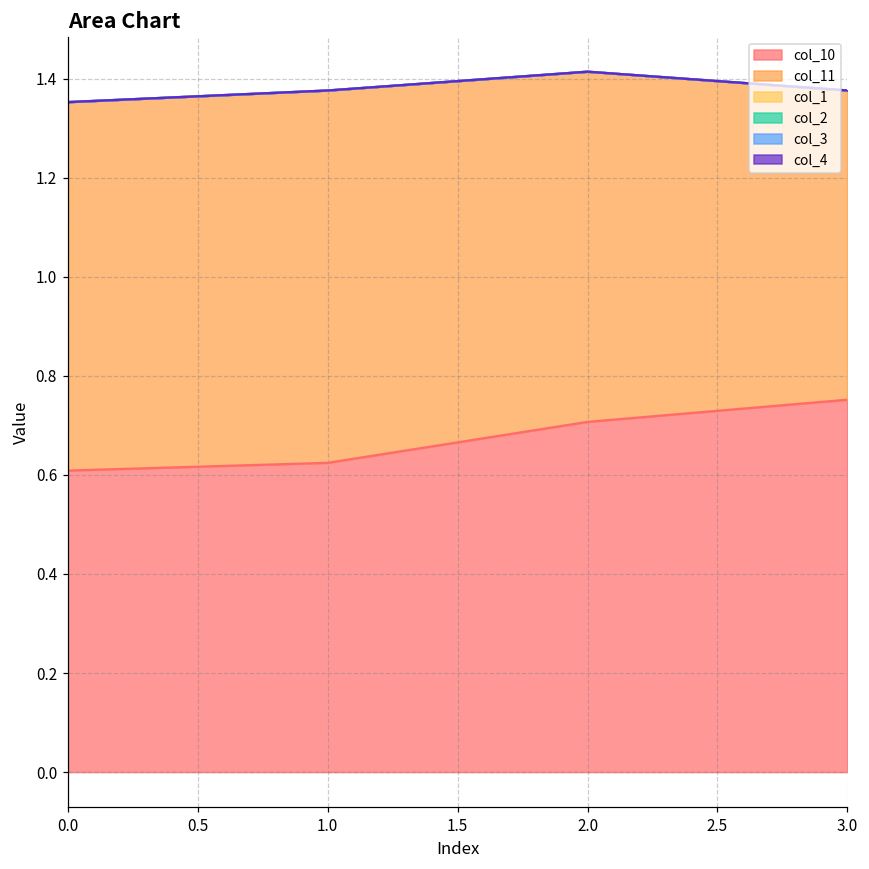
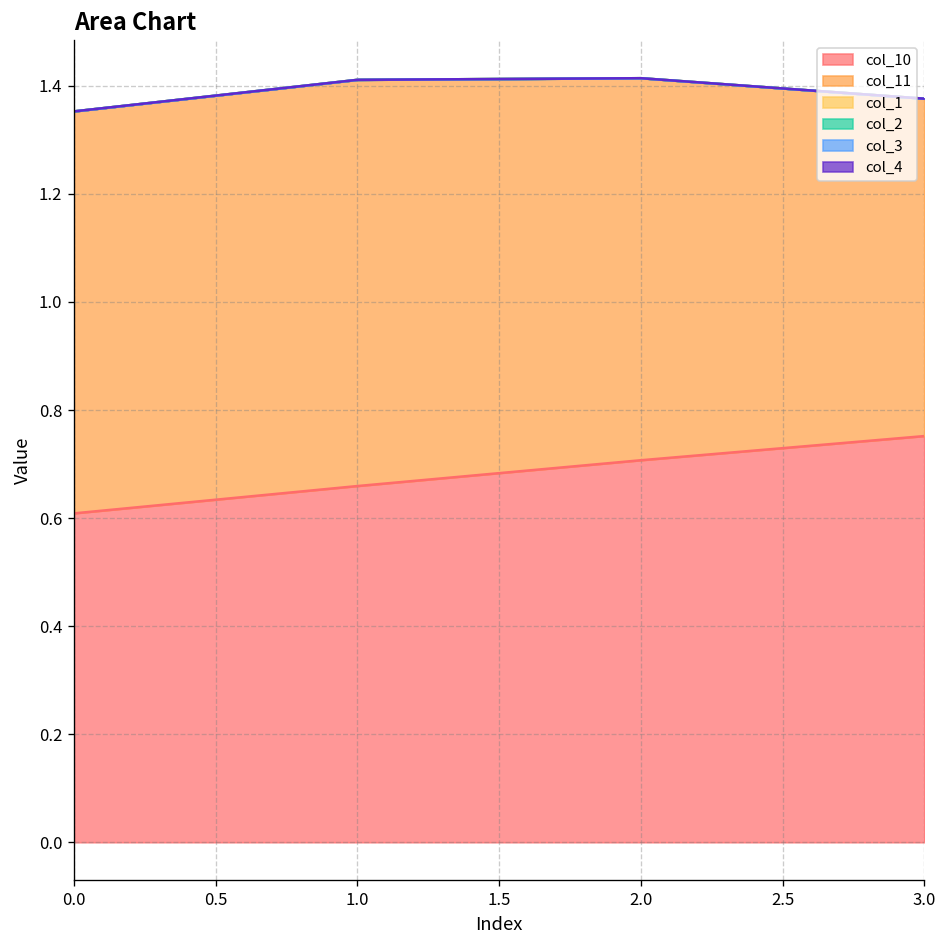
  {
    "col_10": {
      "0.0": 0.61,
-     "1.0": 0.62,
+     "1.0": 0.66,
      "2.0": 0.71,
      "3.0": 0.75
    }
  }
